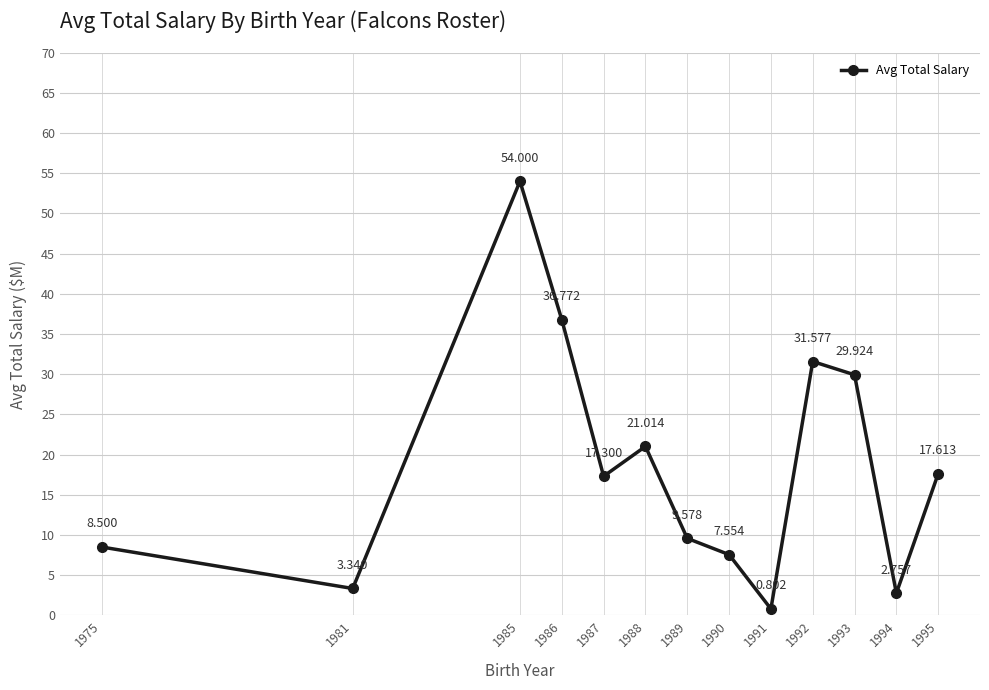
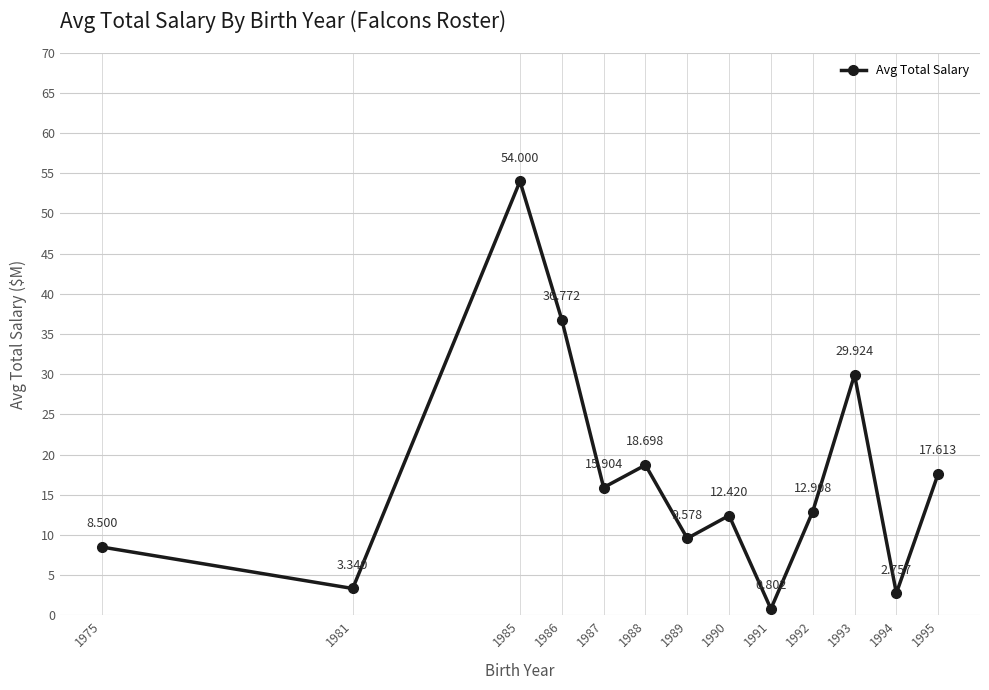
  {
    "1975": 8.500,
    "1981": 3.340,
    "1985": 54.000,
    "1986": 36.772,
-   "1987": 17.300,
-   "1988": 21.014,
+   "1987": 15.904,
+   "1988": 18.698,
    "1989": 9.578,
-   "1990": 7.554,
+   "1990": 12.420,
    "1991": 0.802,
-   "1992": 31.577,
+   "1992": 12.908,
    "1993": 29.924,
    "1994": 2.757,
    "1995": 17.613
  }
